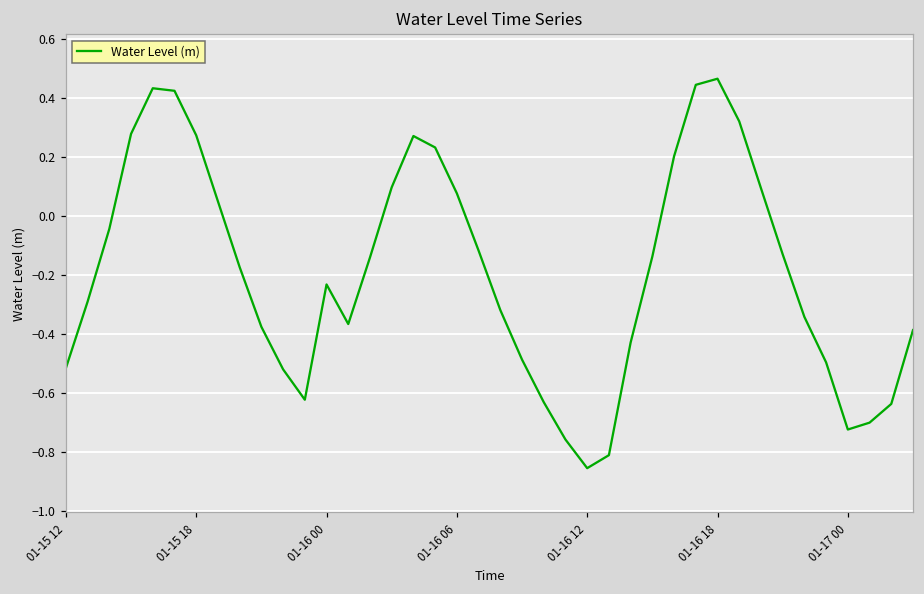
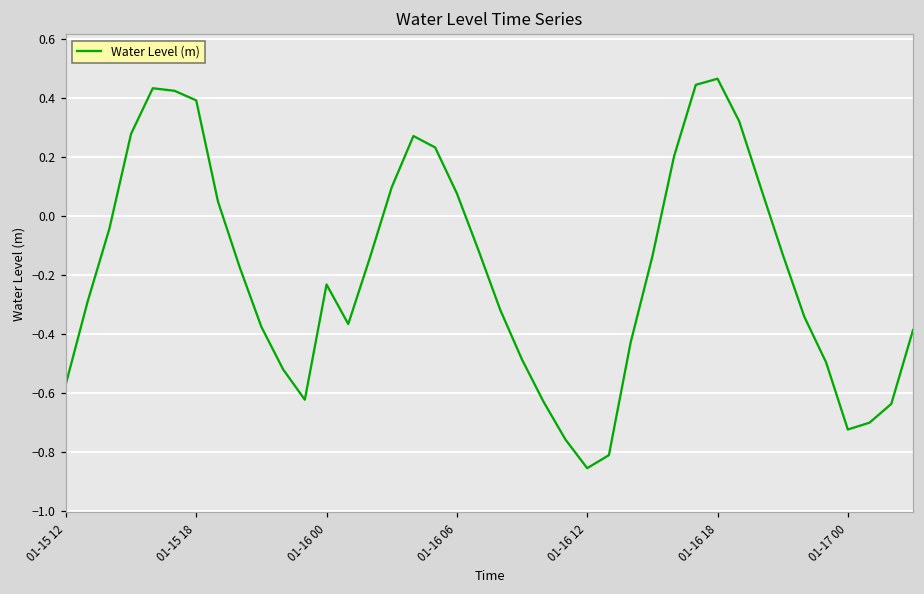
  {
-   "01-15 12": -0.52,
-   "01-15 18": 0.27,
+   "01-15 12": -0.57,
+   "01-15 18": 0.39,
    "01-16 00": -0.23,
    "01-16 06": 0.08,
    "01-16 12": -0.85,
    "01-16 18": 0.47,
    "01-17 00": -0.72
  }
